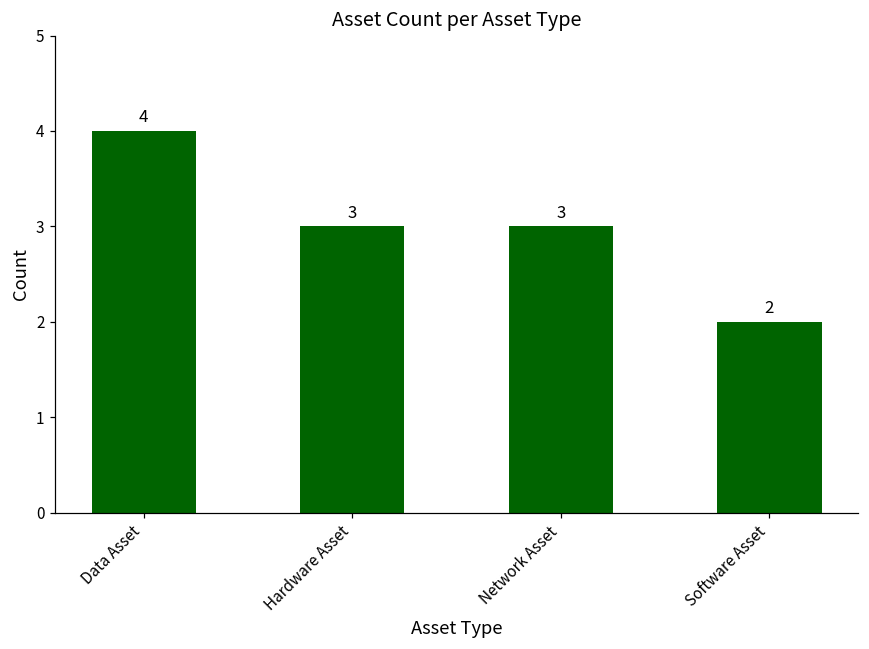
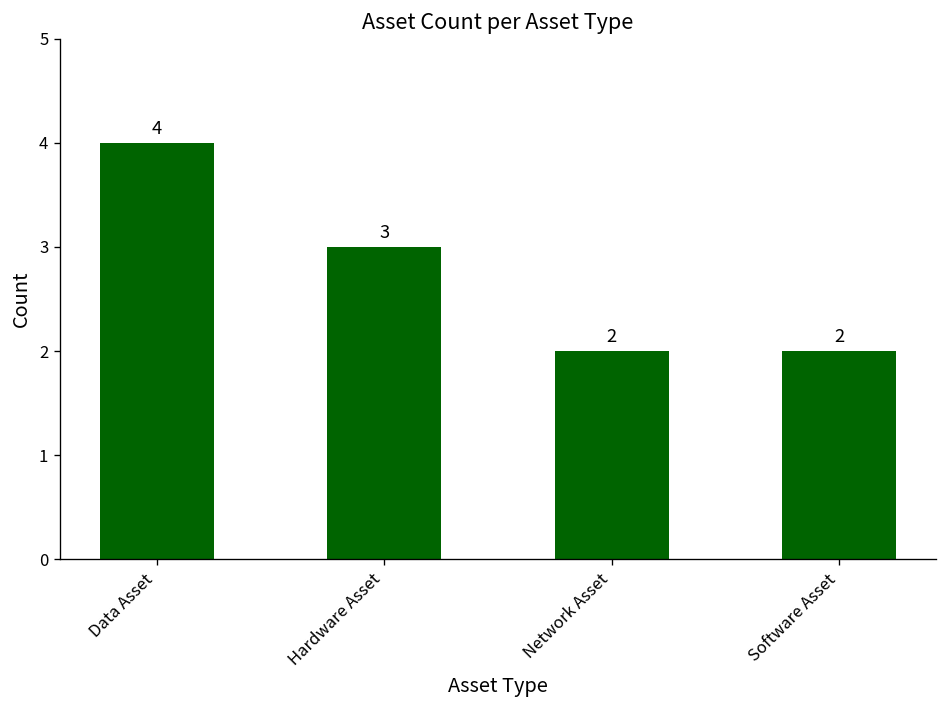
  {
    "Data Asset": 4,
    "Hardware Asset": 3,
-   "Network Asset": 3,
+   "Network Asset": 2,
    "Software Asset": 2
  }
